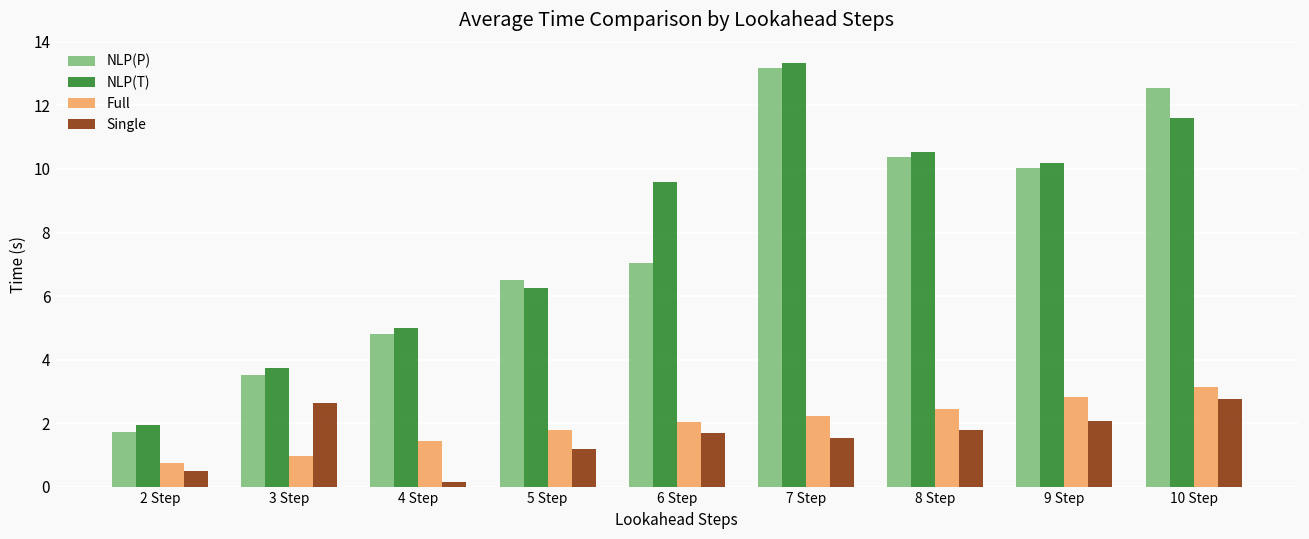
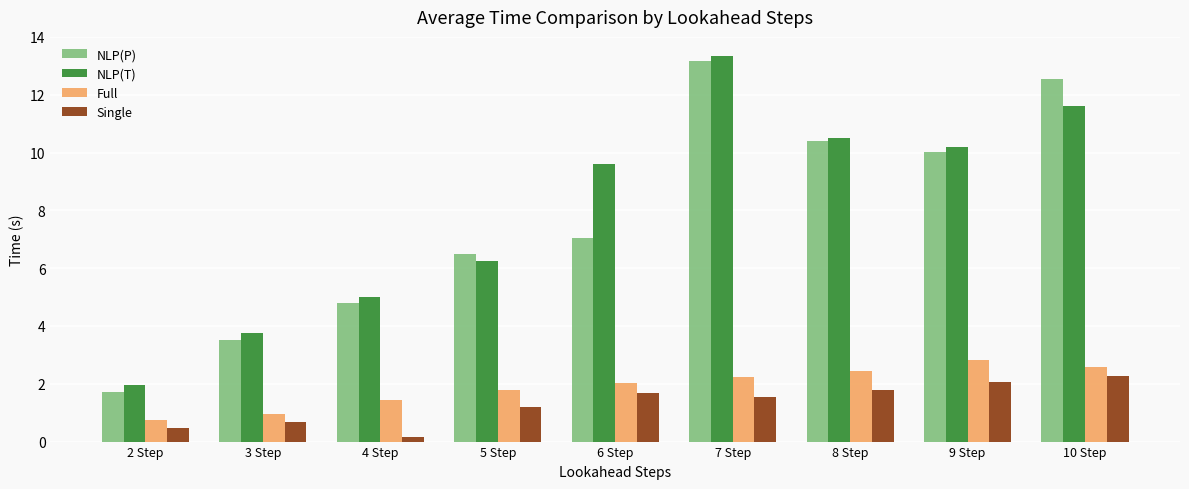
  {
    "NLP(P)": {
      "2 Step": 1.7,
      "3 Step": 3.5,
      "4 Step": 4.8,
      "5 Step": 6.5,
      "6 Step": 7.1,
      "7 Step": 13.2,
      "8 Step": 10.4,
      "9 Step": 10.0,
      "10 Step": 12.5
    },
    "NLP(T)": {
      "2 Step": 2.0,
      "3 Step": 3.7,
      "4 Step": 5.0,
      "5 Step": 6.2,
      "6 Step": 9.6,
      "7 Step": 13.3,
      "8 Step": 10.5,
      "9 Step": 10.2,
      "10 Step": 11.6
    },
    "Full": {
      "2 Step": 0.8,
      "3 Step": 1.0,
      "4 Step": 1.4,
      "5 Step": 1.8,
      "6 Step": 2.0,
      "7 Step": 2.2,
      "8 Step": 2.5,
      "9 Step": 2.8,
-     "10 Step": 3.1
+     "10 Step": 2.6
    },
    "Single": {
      "2 Step": 0.5,
-     "3 Step": 2.7,
+     "3 Step": 0.7,
      "4 Step": 0.2,
      "5 Step": 1.2,
      "6 Step": 1.7,
      "7 Step": 1.5,
      "8 Step": 1.8,
      "9 Step": 2.1,
-     "10 Step": 2.8
+     "10 Step": 2.3
    }
  }
